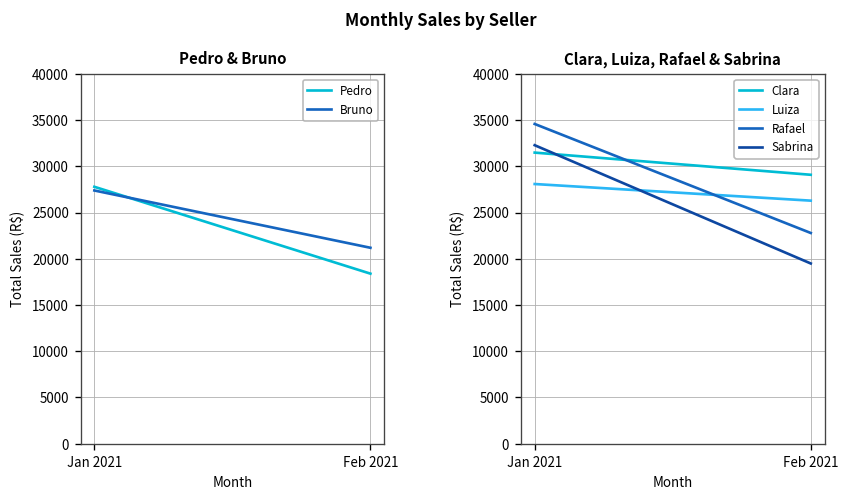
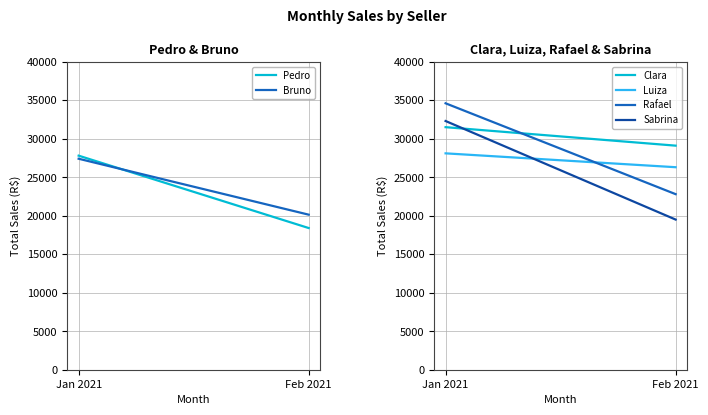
  {
    "Pedro & Bruno": {
      "Pedro": {
        "Jan 2021": 28000,
        "Feb 2021": 18000
      },
      "Bruno": {
        "Jan 2021": 27000,
-       "Feb 2021": 21000
+       "Feb 2021": 20000
      }
    }
  }
